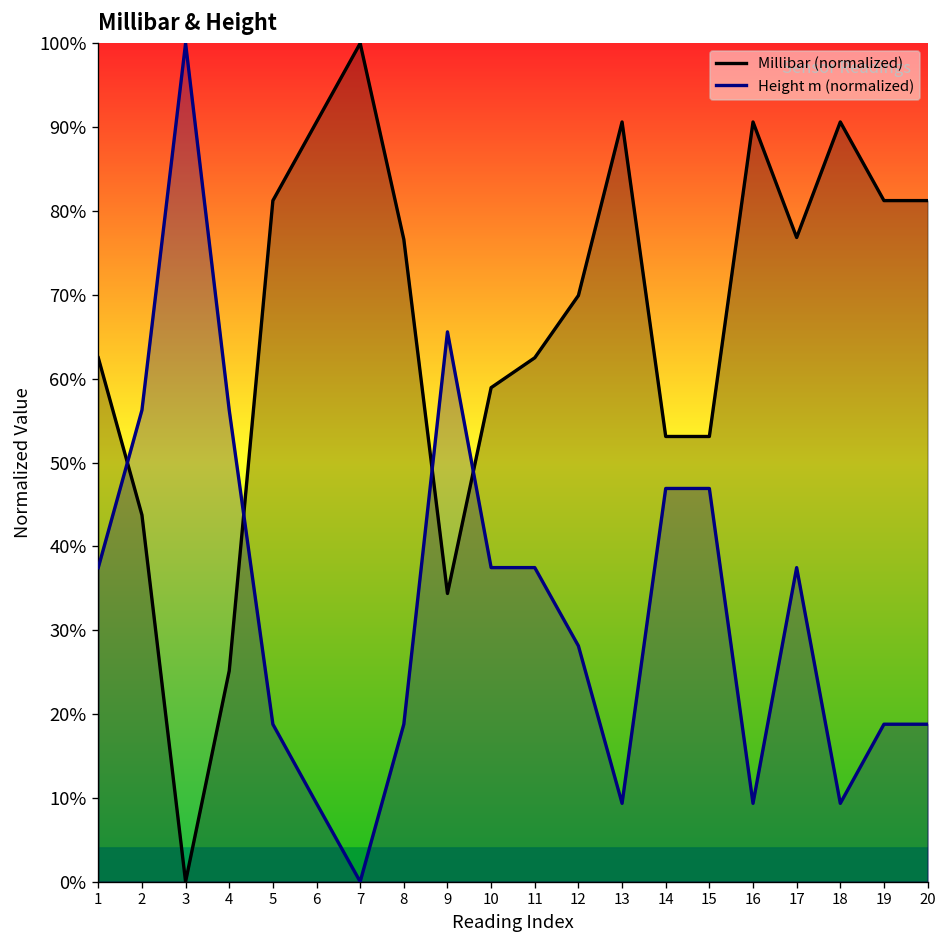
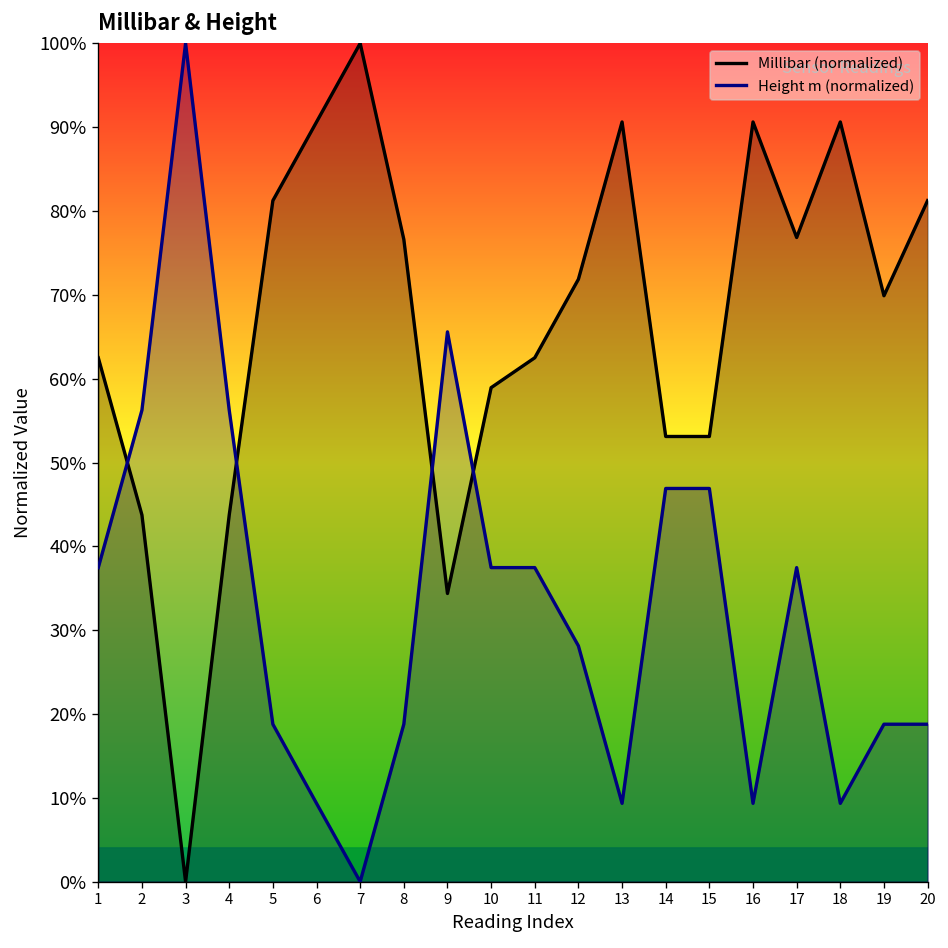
  {
    "Millibar (normalized)": {
      "1": "62%",
      "2": "44%",
-     "4": "25%",
+     "4": "44%",
      "5": "81%",
      "6": "91%",
      "7": "100%",
      "8": "77%",
      "9": "34%",
      "10": "59%",
      "11": "62%",
-     "12": "70%",
+     "12": "72%",
      "13": "91%",
      "14": "53%",
      "15": "53%",
      "16": "91%",
      "17": "77%",
      "18": "91%",
-     "19": "81%",
+     "19": "70%",
      "20": "81%"
    },
    "Height m (normalized)": {
      "1": "37%",
      "2": "56%",
      "3": "100%",
      "4": "56%",
      "5": "19%",
      "6": "9%",
      "8": "19%",
      "9": "66%",
      "10": "37%",
      "11": "37%",
      "12": "28%",
      "13": "9%",
      "14": "47%",
      "15": "47%",
      "16": "9%",
      "17": "37%",
      "18": "9%",
      "19": "19%",
      "20": "19%"
    }
  }
